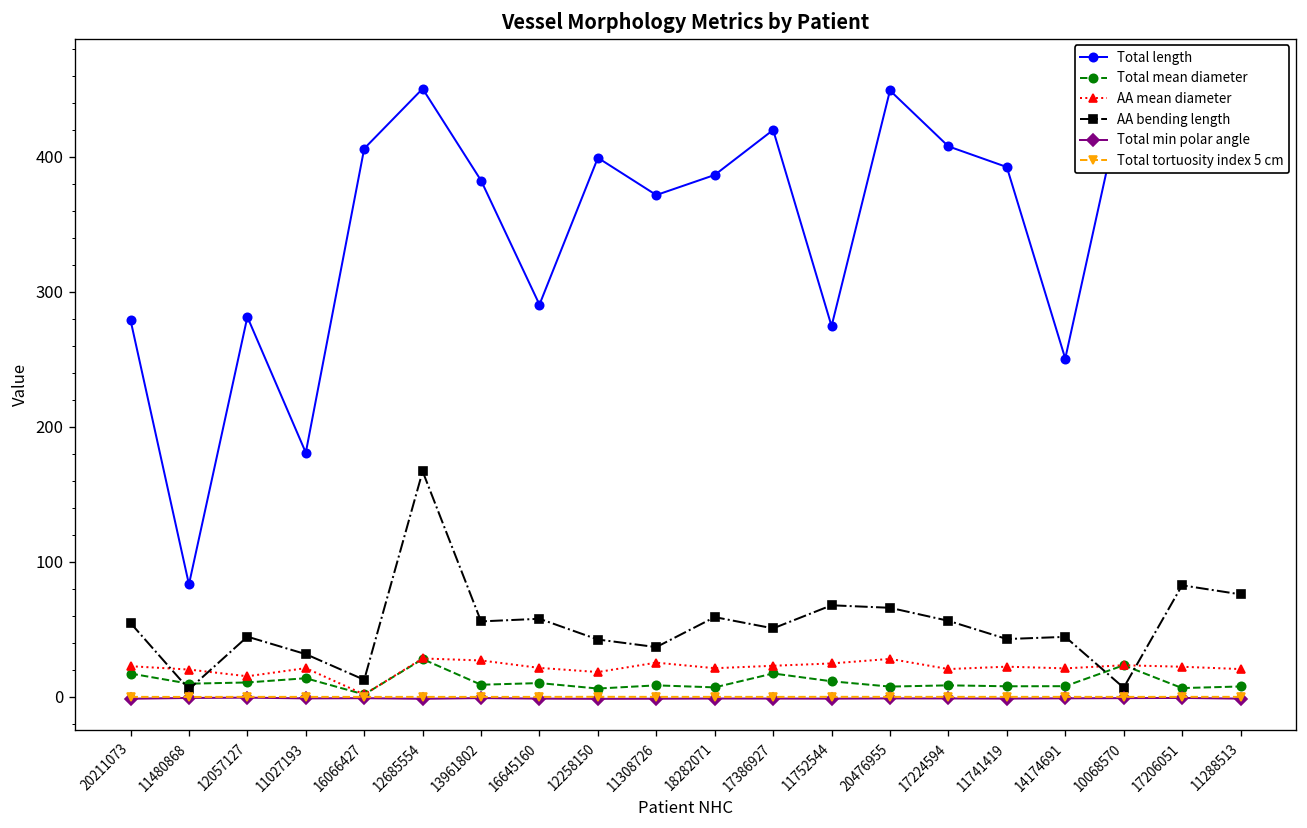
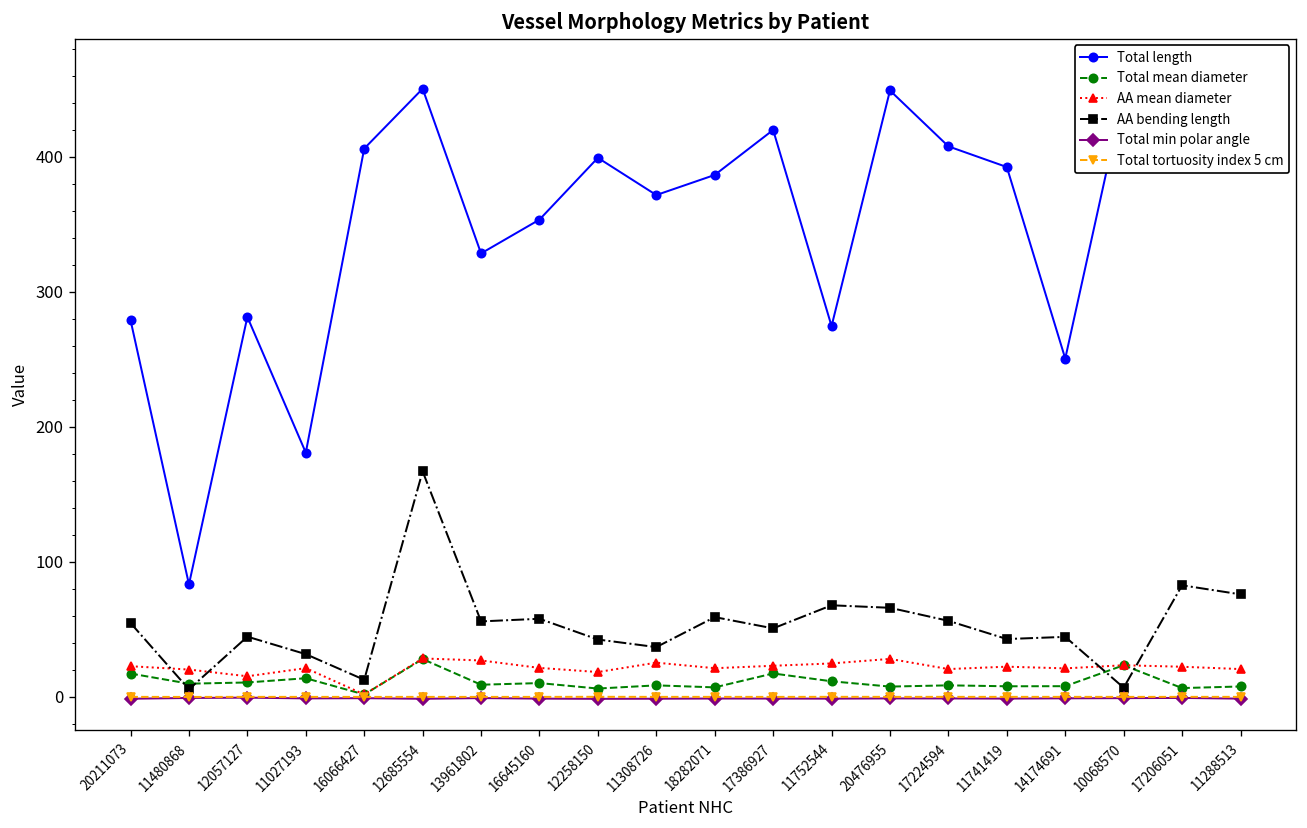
  {
    "Total length": {
      "20211073": 279,
      "11480868": 83,
      "12057127": 281,
      "11027193": 181,
      "16066427": 406,
      "12685554": 450,
-     "13961802": 383,
-     "16645160": 291,
+     "13961802": 329,
+     "16645160": 354,
      "12258150": 399,
      "11308726": 372,
      "18282071": 387,
      "17386927": 420,
      "11752544": 275,
      "20476955": 449,
      "17224594": 408,
      "11741419": 392,
      "14174691": 251
    },
    "Total mean diameter": {
      "20211073": 17,
      "11480868": 10,
      "12057127": 11,
      "11027193": 14,
      "13961802": 9,
      "16645160": 10,
      "12258150": 6,
      "11308726": 9,
      "18282071": 7,
      "17386927": 17,
      "11752544": 12,
      "20476955": 8,
      "17224594": 9,
      "11741419": 8,
      "14174691": 8,
      "17206051": 7,
      "11288513": 8
    },
    "AA mean diameter": {
      "20211073": 23,
      "11480868": 20,
      "12057127": 15,
      "11027193": 21,
      "13961802": 27,
      "16645160": 22,
      "12258150": 18,
      "11308726": 25,
      "18282071": 21,
      "17386927": 23,
      "11752544": 25,
      "20476955": 28,
      "17224594": 21,
      "11741419": 22,
      "14174691": 21,
      "17206051": 22,
      "11288513": 21
    },
    "AA bending length": {
      "20211073": 55,
      "11480868": 6,
      "12057127": 45,
      "11027193": 32,
      "16066427": 13,
      "12685554": 167,
      "13961802": 56,
      "16645160": 58,
      "12258150": 43,
      "11308726": 37,
      "18282071": 59,
      "17386927": 51,
      "11752544": 68,
      "20476955": 66,
      "17224594": 56,
      "11741419": 43,
      "14174691": 45,
      "10068570": 7,
      "17206051": 83,
      "11288513": 76
    }
  }
